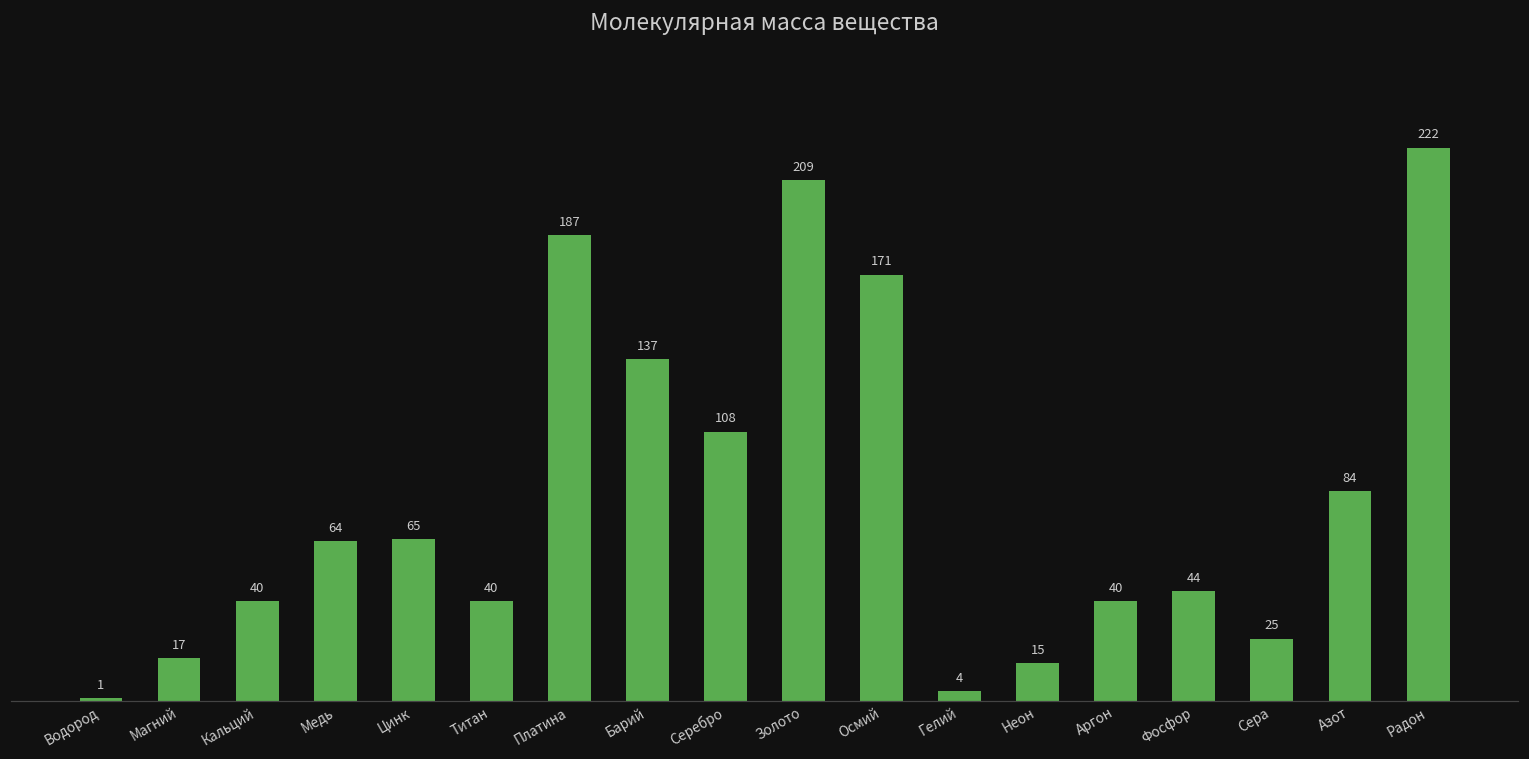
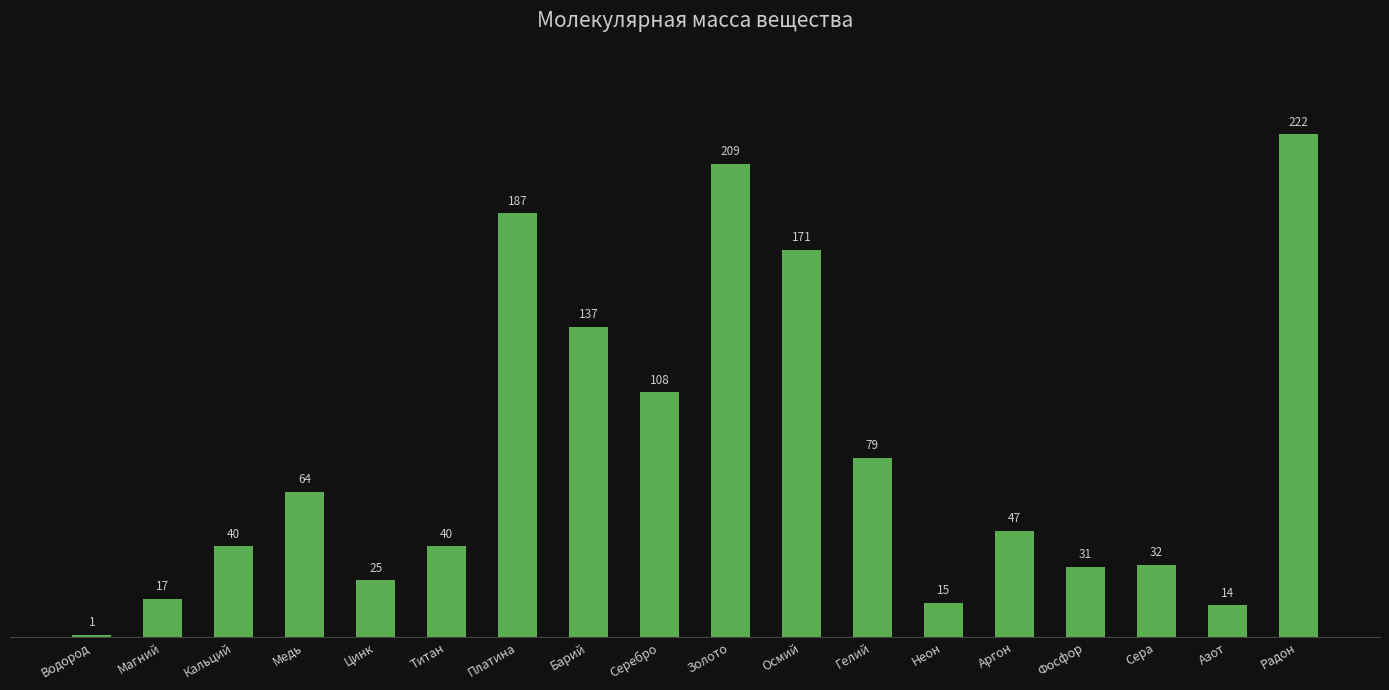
  {
    "Водород": 1,
    "Магний": 17,
    "Кальций": 40,
    "Медь": 64,
-   "Цинк": 65,
+   "Цинк": 25,
    "Титан": 40,
    "Платина": 187,
    "Барий": 137,
    "Серебро": 108,
    "Золото": 209,
    "Осмий": 171,
-   "Гелий": 4,
+   "Гелий": 79,
    "Неон": 15,
-   "Аргон": 40,
-   "Фосфор": 44,
-   "Сера": 25,
-   "Азот": 84,
+   "Аргон": 47,
+   "Фосфор": 31,
+   "Сера": 32,
+   "Азот": 14,
    "Радон": 222
  }
